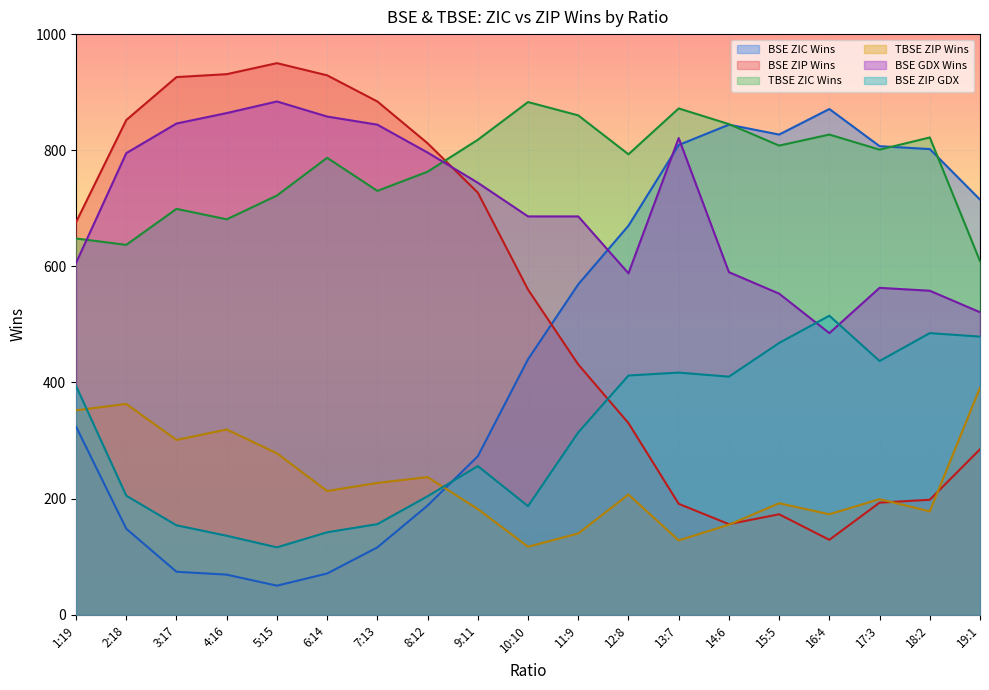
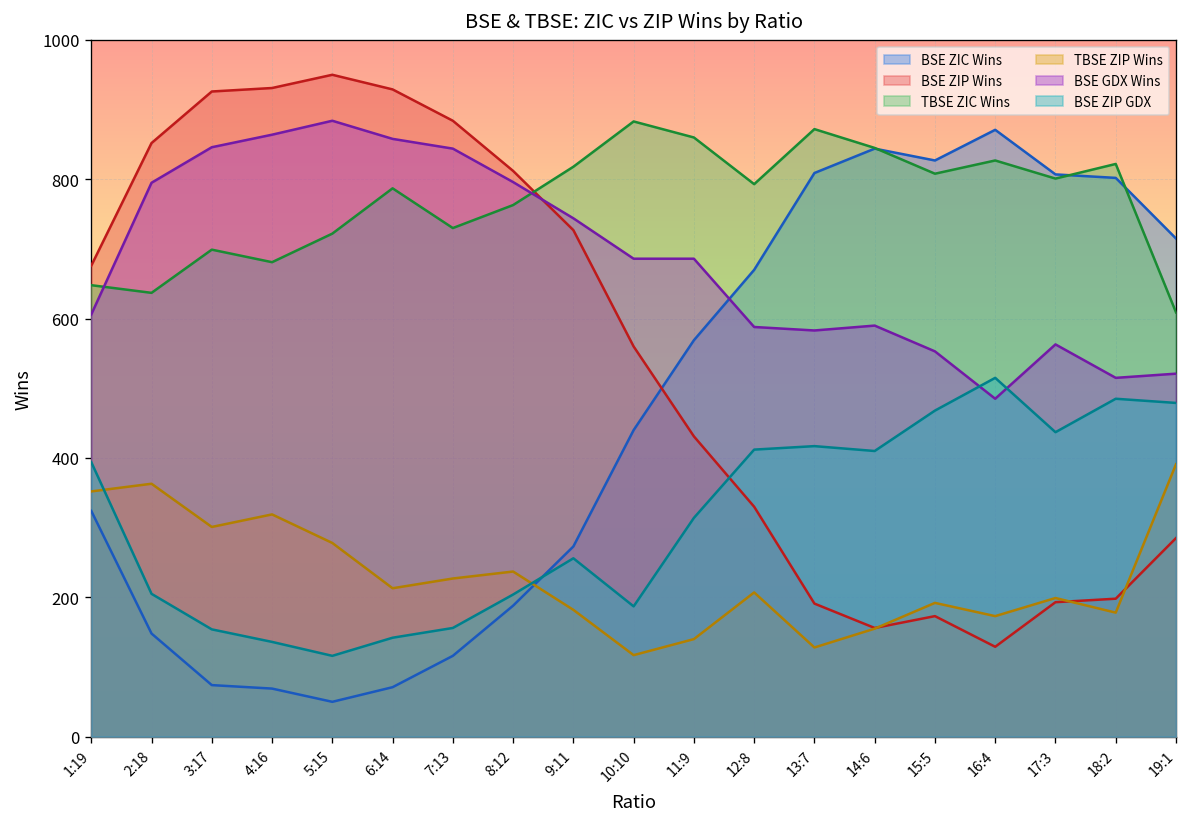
  {
    "BSE ZIP Wins": {
      "1:19": 680,
      "2:18": 850,
      "3:17": 930,
      "4:16": 930,
      "5:15": 950,
      "6:14": 930,
      "7:13": 880,
      "8:12": 810,
      "9:11": 730,
      "10:10": 560,
      "11:9": 430,
      "12:8": 330,
      "13:7": 190,
      "15:5": 170,
      "16:4": 130,
      "17:3": 190,
      "18:2": 200,
      "19:1": 290
    },
    "TBSE ZIC Wins": {
      "1:19": 650,
      "2:18": 640,
      "3:17": 700,
      "4:16": 680,
      "5:15": 720,
      "6:14": 790,
      "7:13": 730,
      "8:12": 760,
      "9:11": 820,
      "10:10": 880,
      "11:9": 860,
      "12:8": 790,
      "13:7": 870,
      "15:5": 810,
      "16:4": 830,
      "17:3": 800,
      "18:2": 820,
      "19:1": 610
    },
    "TBSE ZIP Wins": {
      "1:19": 350,
      "2:18": 360,
      "3:17": 300,
      "4:16": 320,
      "5:15": 280,
      "6:14": 210,
      "7:13": 230,
      "8:12": 240,
      "9:11": 180,
      "10:10": 120,
      "11:9": 140,
      "12:8": 210,
      "13:7": 130,
      "15:5": 190,
      "16:4": 170,
      "17:3": 200,
      "18:2": 180,
      "19:1": 390
    },
    "BSE GDX Wins": {
      "1:19": 610,
      "2:18": 800,
      "3:17": 850,
      "4:16": 860,
      "5:15": 880,
      "6:14": 860,
      "7:13": 840,
      "8:12": 800,
      "9:11": 740,
      "10:10": 690,
      "11:9": 690,
      "12:8": 590,
-     "13:7": 820,
+     "13:7": 580,
      "14:6": 590,
      "15:5": 550,
      "16:4": 490,
      "17:3": 560,
-     "18:2": 560,
+     "18:2": 520,
      "19:1": 520
    }
  }
